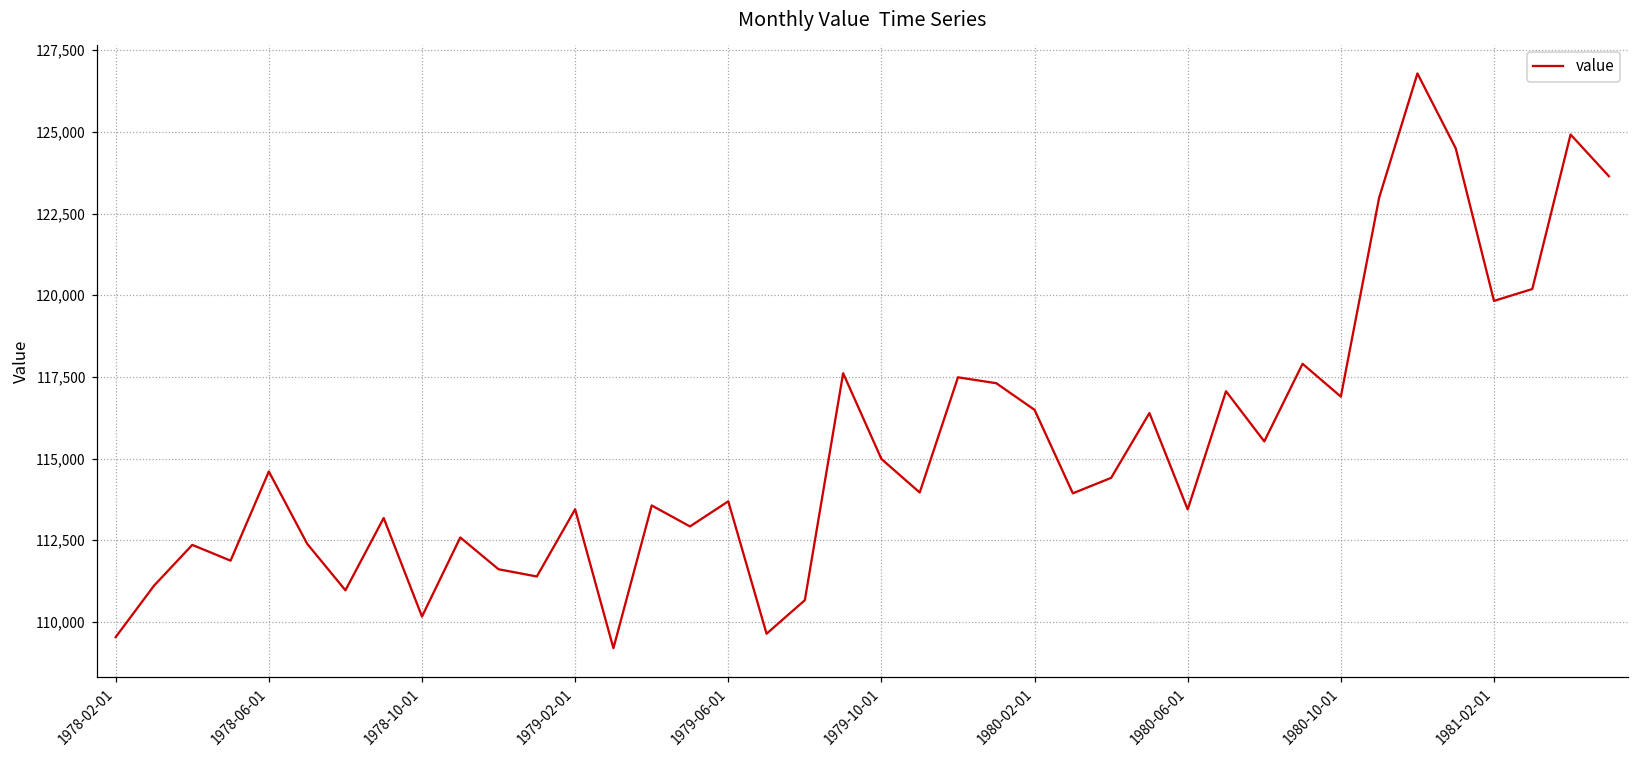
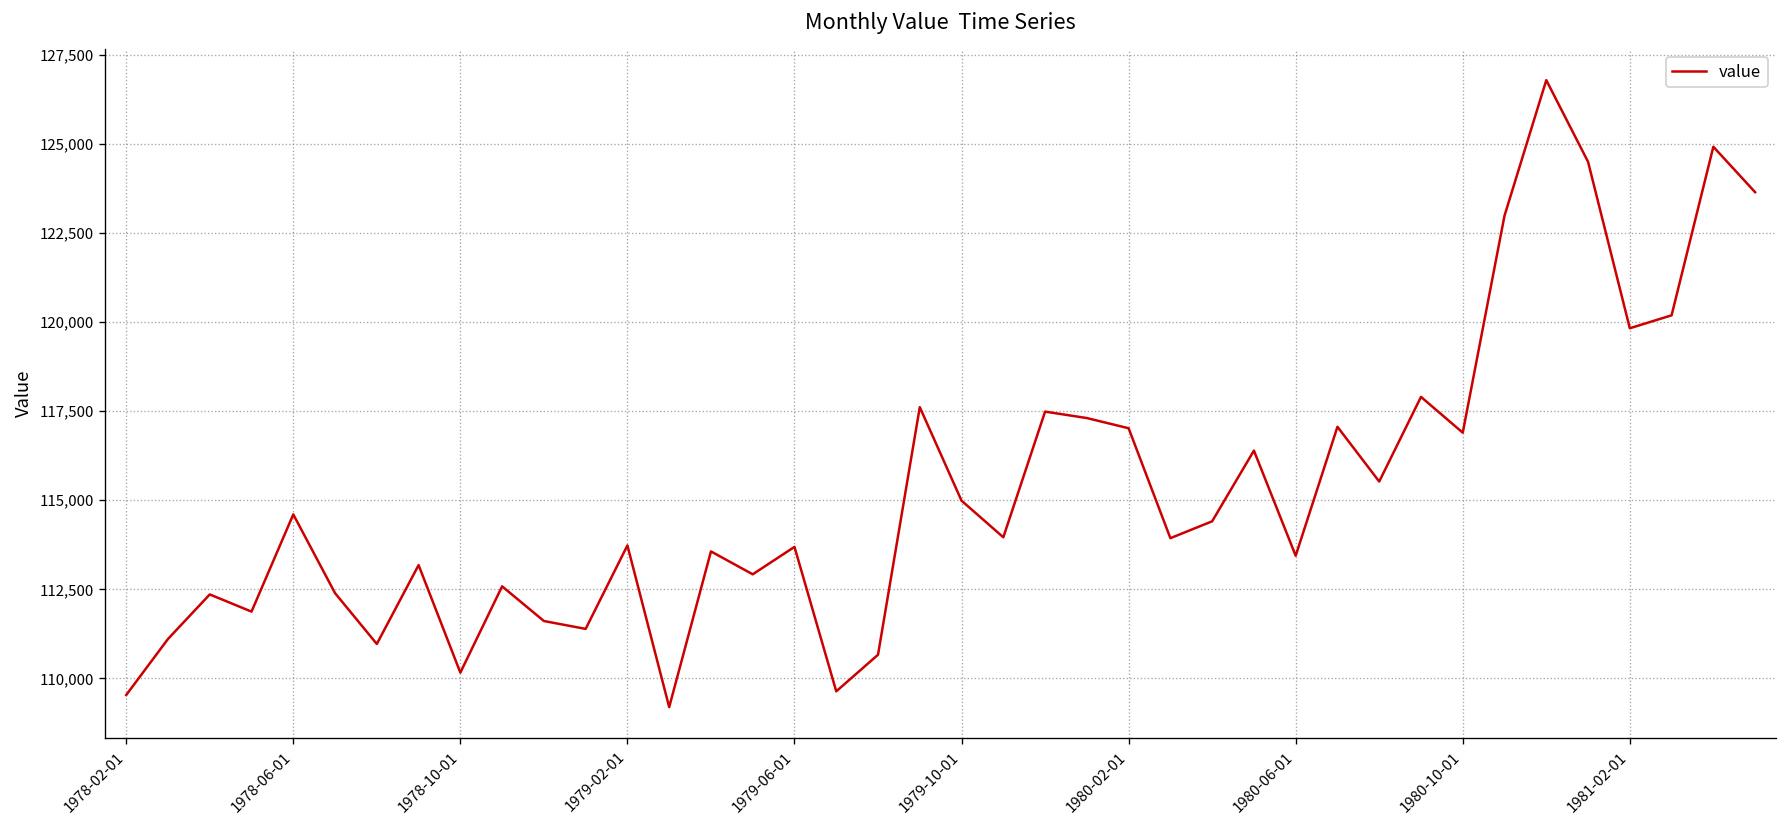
  {
    "1978-02-01": "109,500",
    "1978-06-01": "114,600",
    "1978-10-01": "110,200",
-   "1979-02-01": "113,400",
+   "1979-02-01": "113,700",
    "1979-06-01": "113,700",
    "1979-10-01": "115,000",
-   "1980-02-01": "116,500",
+   "1980-02-01": "117,000",
    "1980-06-01": "113,400",
    "1980-10-01": "116,900",
    "1981-02-01": "119,800"
  }
